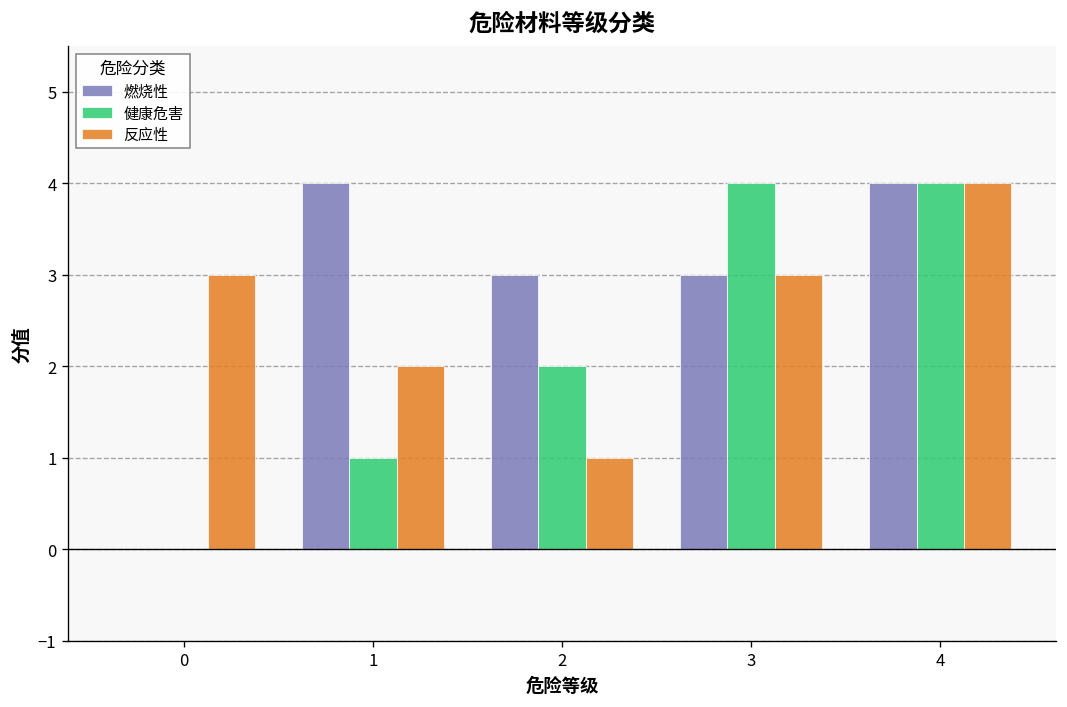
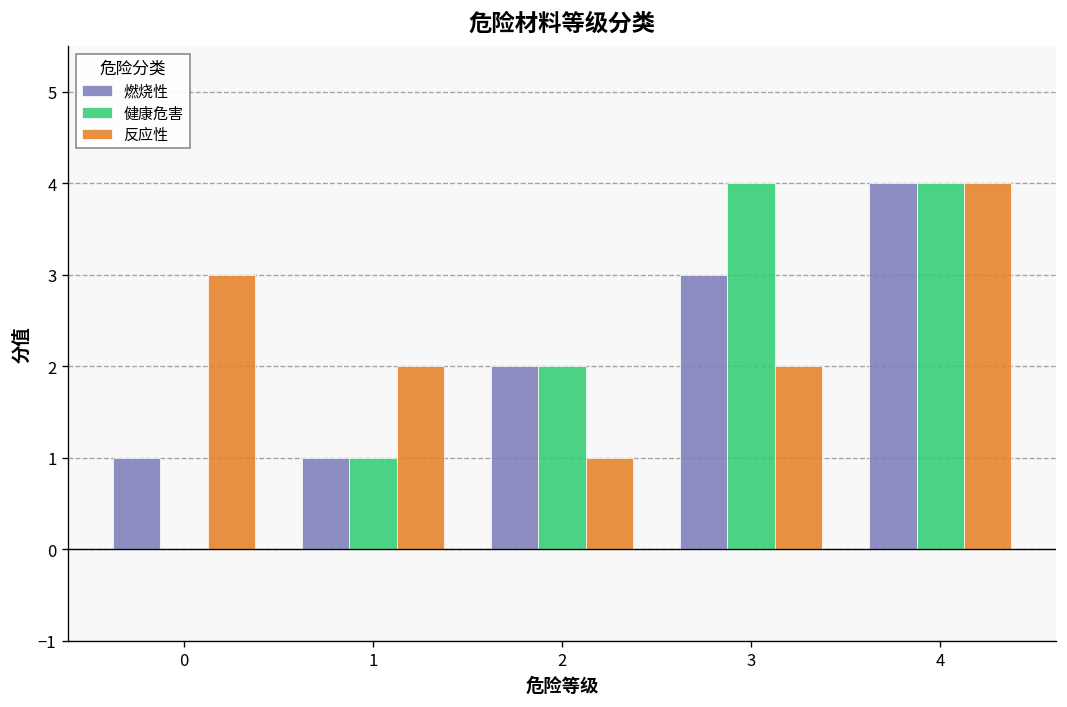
  {
    "燃烧性": {
-     "0": 0,
-     "1": 4,
-     "2": 3,
+     "0": 1,
+     "1": 1,
+     "2": 2,
      "3": 3,
      "4": 4
    },
    "健康危害": {
      "0": 0,
      "1": 1,
      "2": 2,
      "3": 4,
      "4": 4
    },
    "反应性": {
      "0": 3,
      "1": 2,
      "2": 1,
-     "3": 3,
+     "3": 2,
      "4": 4
    }
  }
